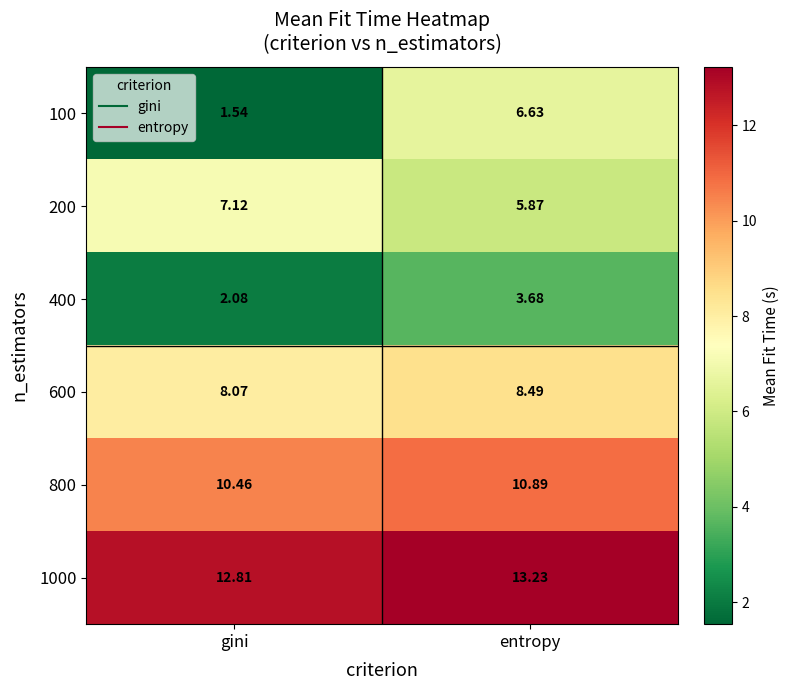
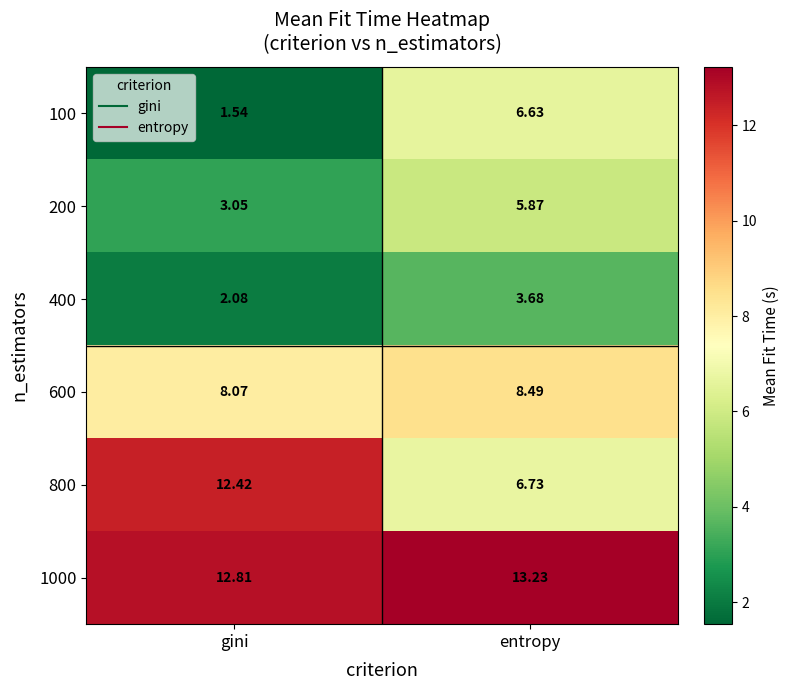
  {
    "100": {
      "gini": 1.54,
      "entropy": 6.63
    },
    "200": {
-     "gini": 7.12,
+     "gini": 3.05,
      "entropy": 5.87
    },
    "400": {
      "gini": 2.08,
      "entropy": 3.68
    },
    "600": {
      "gini": 8.07,
      "entropy": 8.49
    },
    "800": {
-     "gini": 10.46,
-     "entropy": 10.89
+     "gini": 12.42,
+     "entropy": 6.73
    },
    "1000": {
      "gini": 12.81,
      "entropy": 13.23
    }
  }
